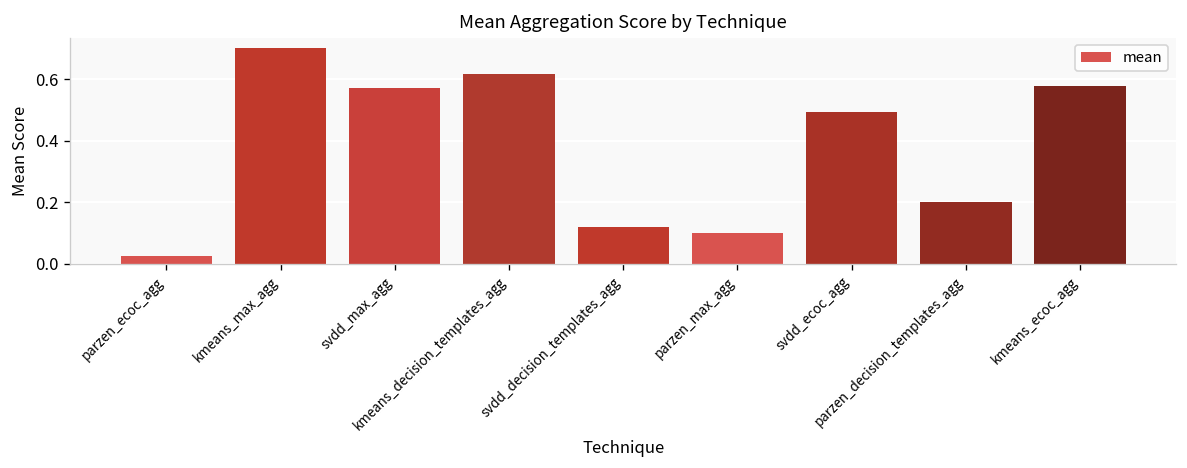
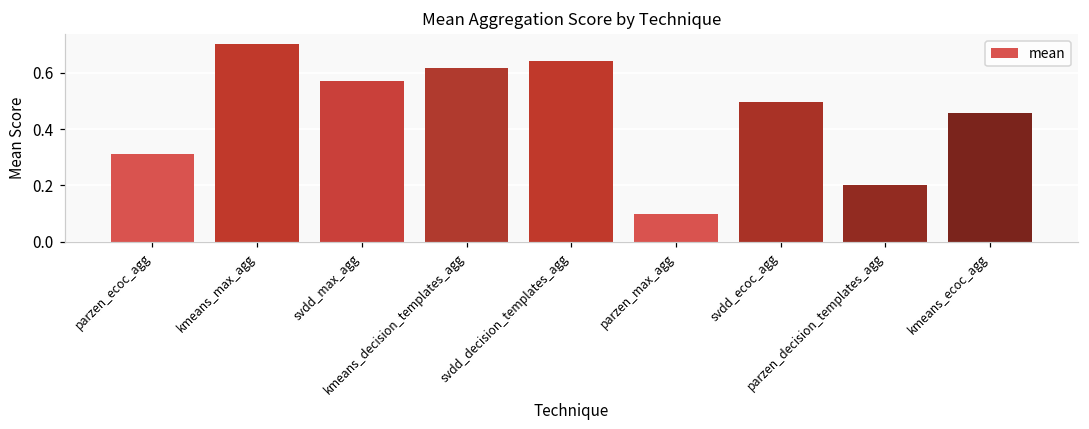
  {
-   "parzen_ecoc_agg": 0.03,
+   "parzen_ecoc_agg": 0.31,
    "kmeans_max_agg": 0.70,
    "svdd_max_agg": 0.57,
    "kmeans_decision_templates_agg": 0.62,
-   "svdd_decision_templates_agg": 0.12,
+   "svdd_decision_templates_agg": 0.64,
    "parzen_max_agg": 0.10,
    "svdd_ecoc_agg": 0.50,
    "parzen_decision_templates_agg": 0.20,
-   "kmeans_ecoc_agg": 0.58
+   "kmeans_ecoc_agg": 0.46
  }
